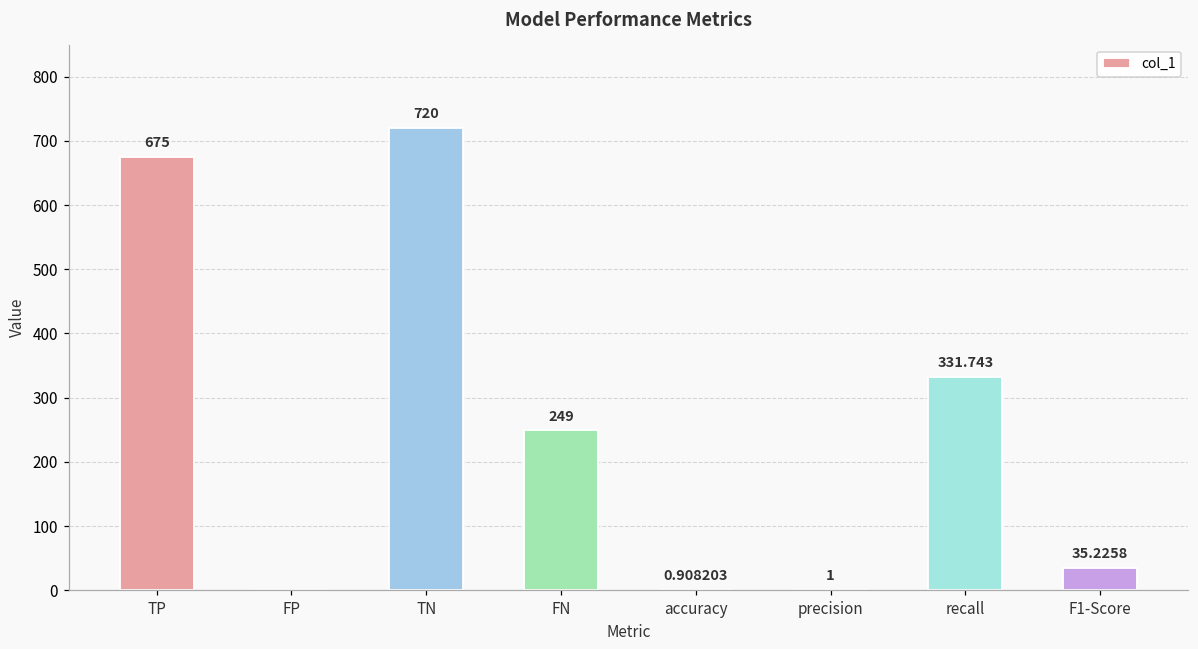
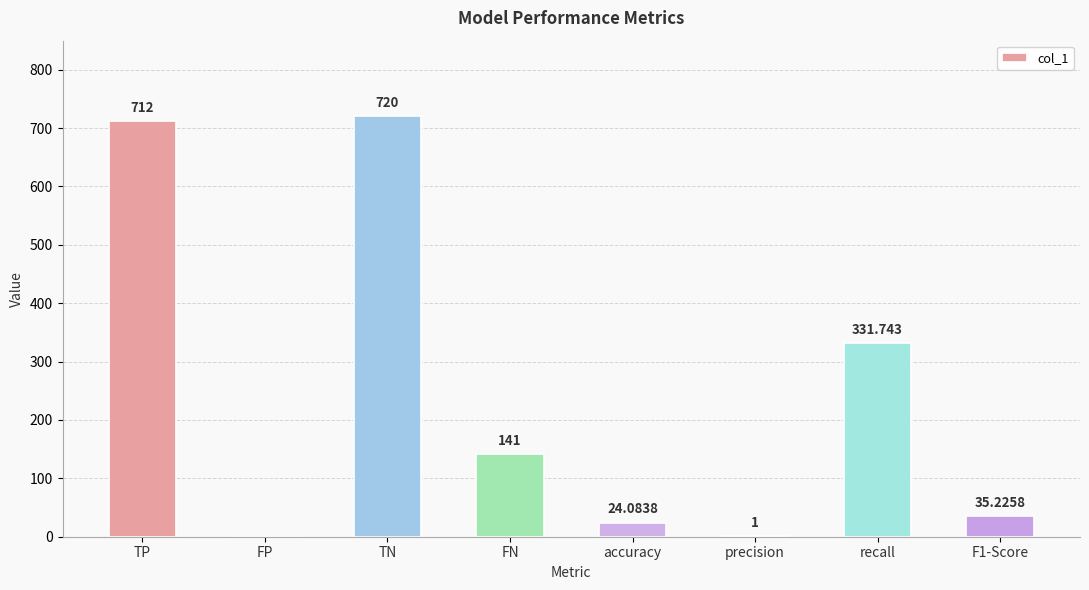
  {
-   "TP": 675,
+   "TP": 712,
    "TN": 720,
-   "FN": 249,
-   "accuracy": 0.908203,
+   "FN": 141,
+   "accuracy": 24.0838,
    "precision": 1,
    "recall": 331.743,
    "F1-Score": 35.2258
  }
